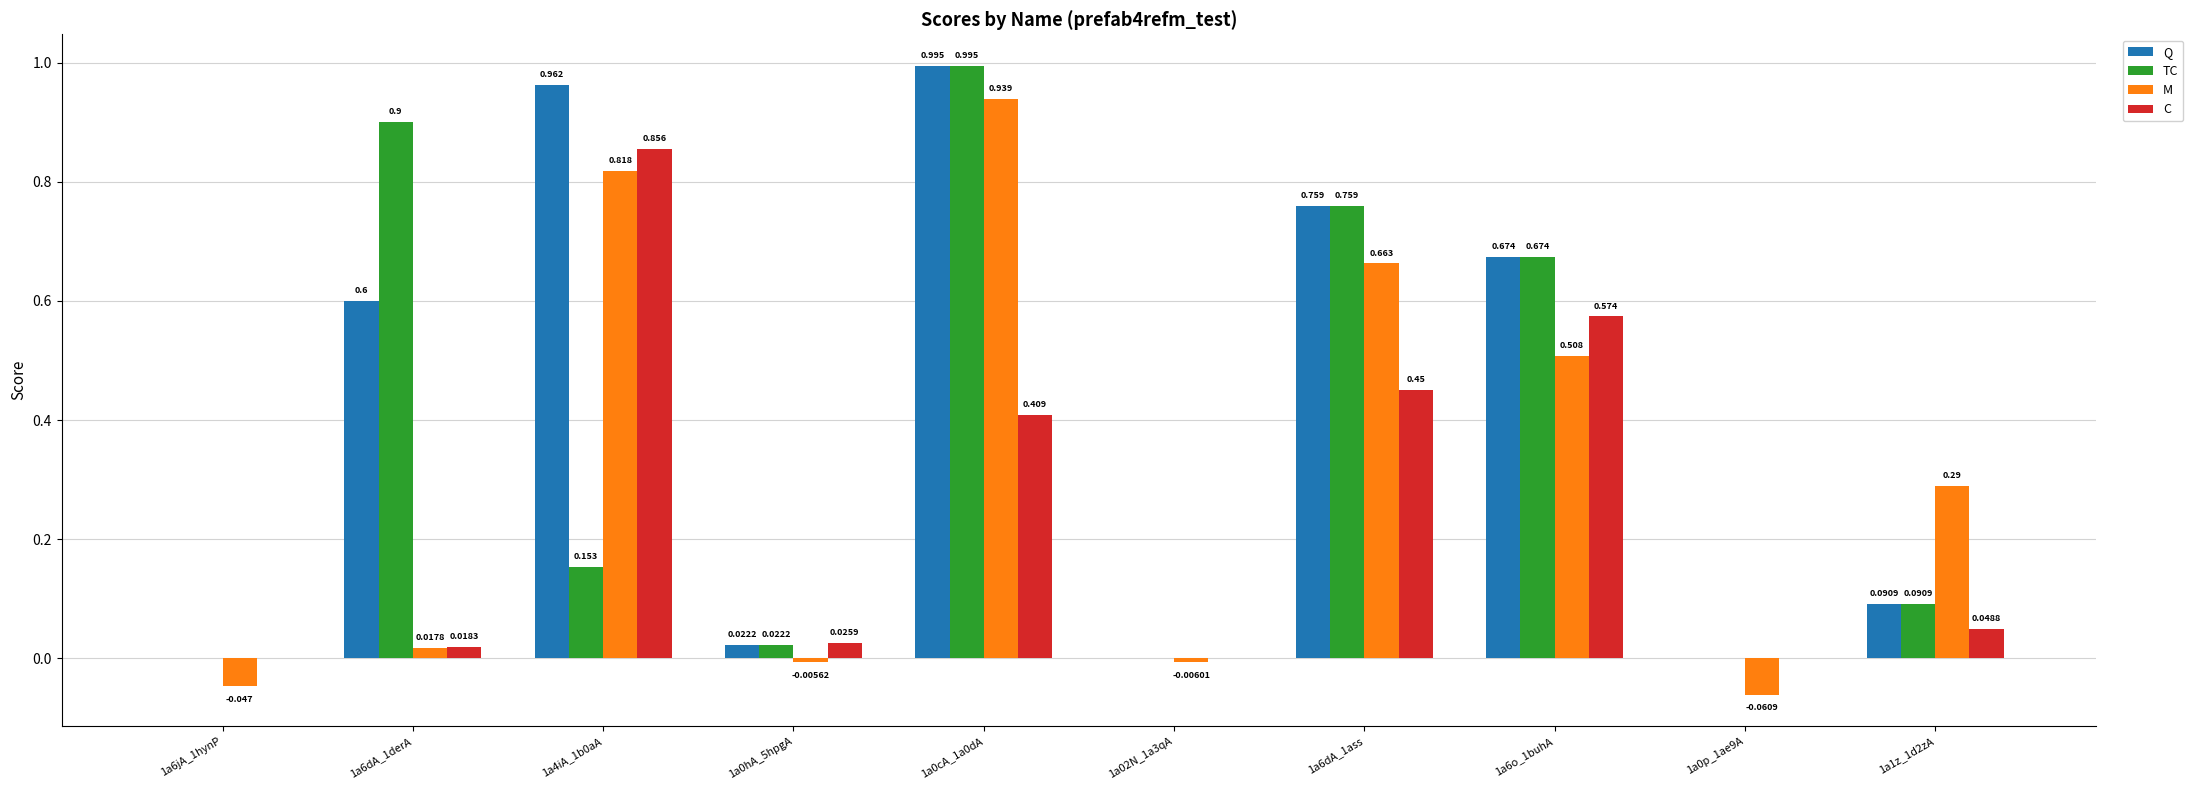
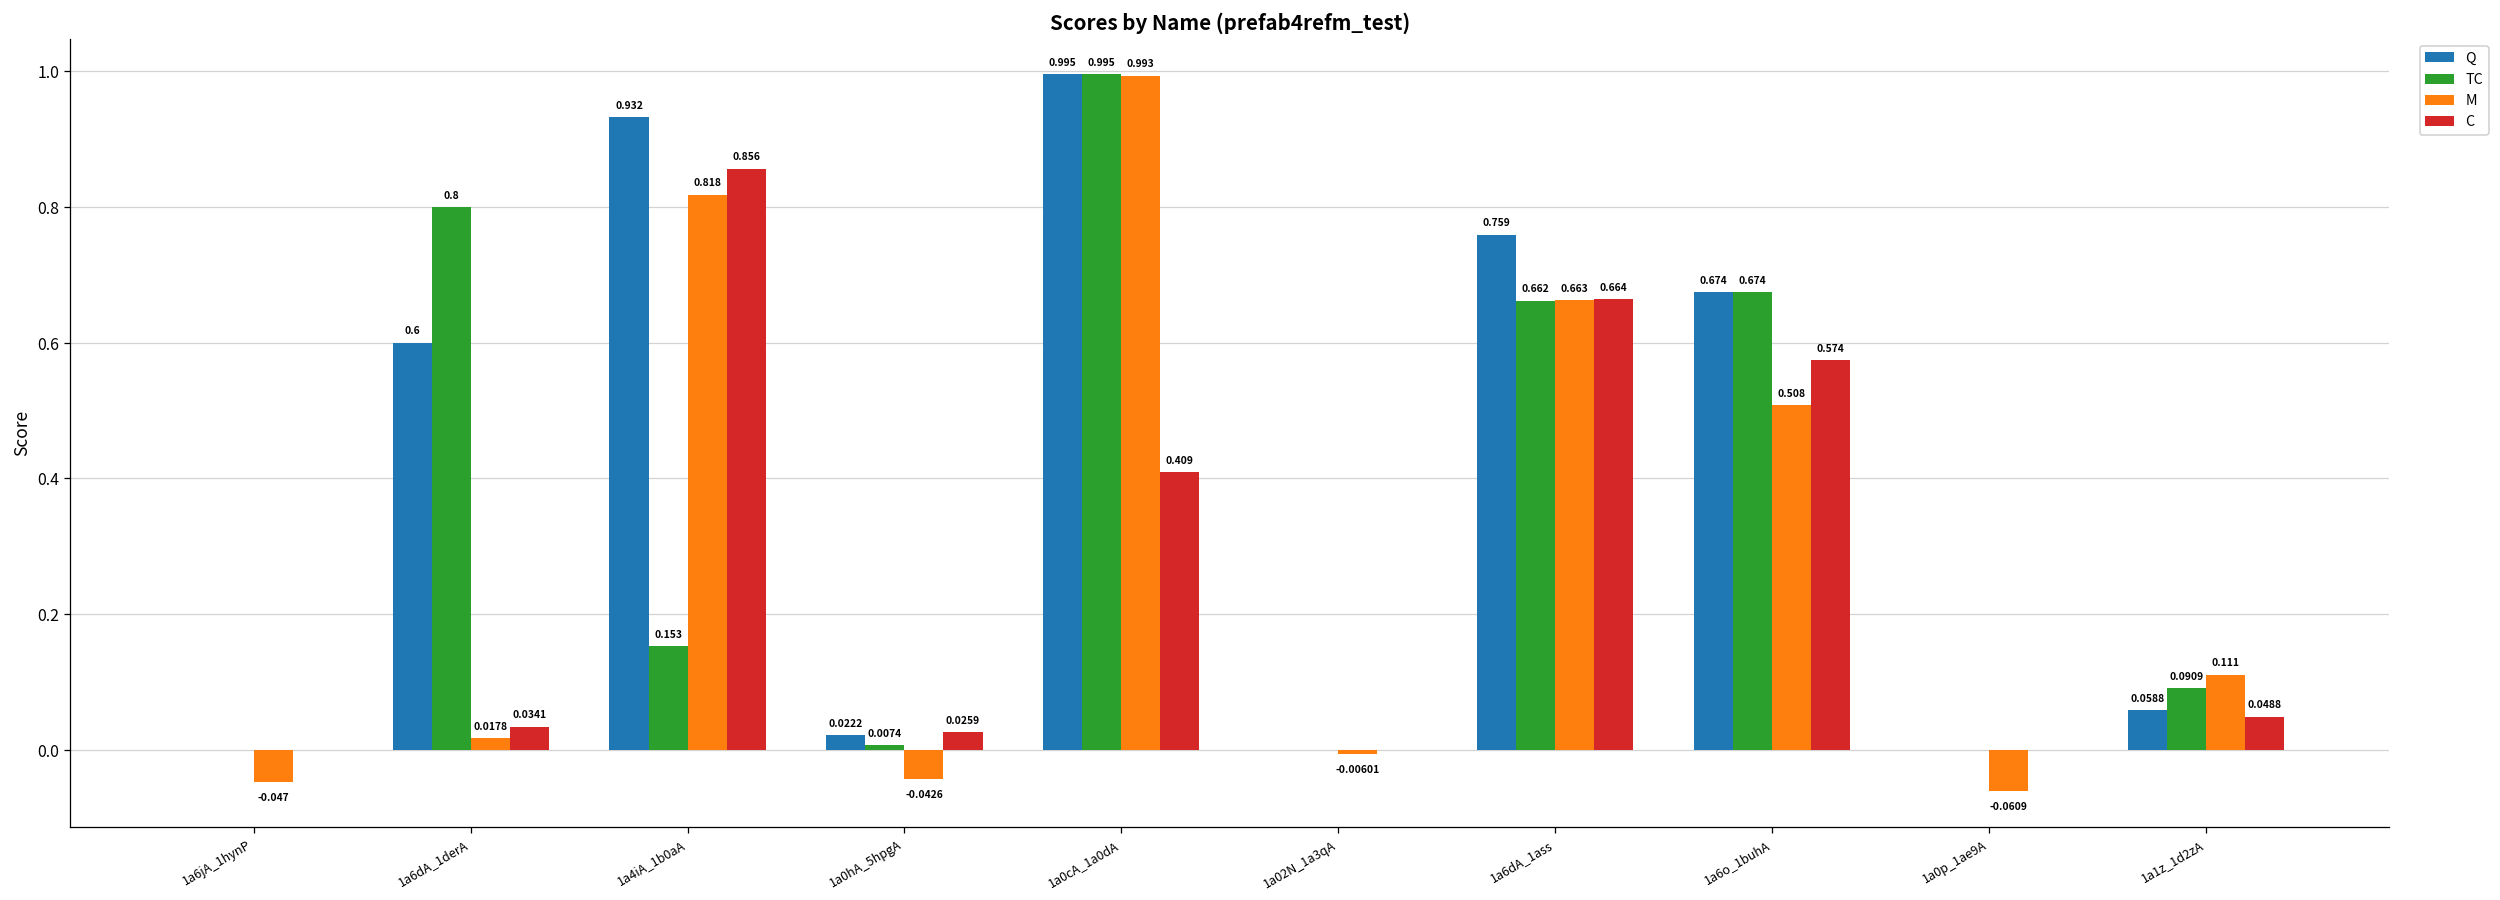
  {
    "Q": {
      "1a6dA_1derA": 0.6,
-     "1a4iA_1b0aA": 0.962,
+     "1a4iA_1b0aA": 0.932,
      "1a0hA_5hpgA": 0.0222,
      "1a0cA_1a0dA": 0.995,
      "1a6dA_1ass": 0.759,
      "1a6o_1buhA": 0.674,
-     "1a1z_1d2zA": 0.0909
+     "1a1z_1d2zA": 0.0588
    },
    "TC": {
-     "1a6dA_1derA": 0.9,
+     "1a6dA_1derA": 0.8,
      "1a4iA_1b0aA": 0.153,
-     "1a0hA_5hpgA": 0.0222,
+     "1a0hA_5hpgA": 0.0074,
      "1a0cA_1a0dA": 0.995,
-     "1a6dA_1ass": 0.759,
+     "1a6dA_1ass": 0.662,
      "1a6o_1buhA": 0.674,
      "1a1z_1d2zA": 0.0909
    },
    "M": {
      "1a6jA_1hynP": -0.047,
      "1a6dA_1derA": 0.0178,
      "1a4iA_1b0aA": 0.818,
-     "1a0hA_5hpgA": -0.00562,
-     "1a0cA_1a0dA": 0.939,
+     "1a0hA_5hpgA": -0.0426,
+     "1a0cA_1a0dA": 0.993,
      "1a02N_1a3qA": -0.00601,
      "1a6dA_1ass": 0.663,
      "1a6o_1buhA": 0.508,
      "1a0p_1ae9A": -0.0609,
-     "1a1z_1d2zA": 0.29
+     "1a1z_1d2zA": 0.111
    },
    "C": {
-     "1a6dA_1derA": 0.0183,
+     "1a6dA_1derA": 0.0341,
      "1a4iA_1b0aA": 0.856,
      "1a0hA_5hpgA": 0.0259,
      "1a0cA_1a0dA": 0.409,
-     "1a6dA_1ass": 0.45,
+     "1a6dA_1ass": 0.664,
      "1a6o_1buhA": 0.574,
      "1a1z_1d2zA": 0.0488
    }
  }
